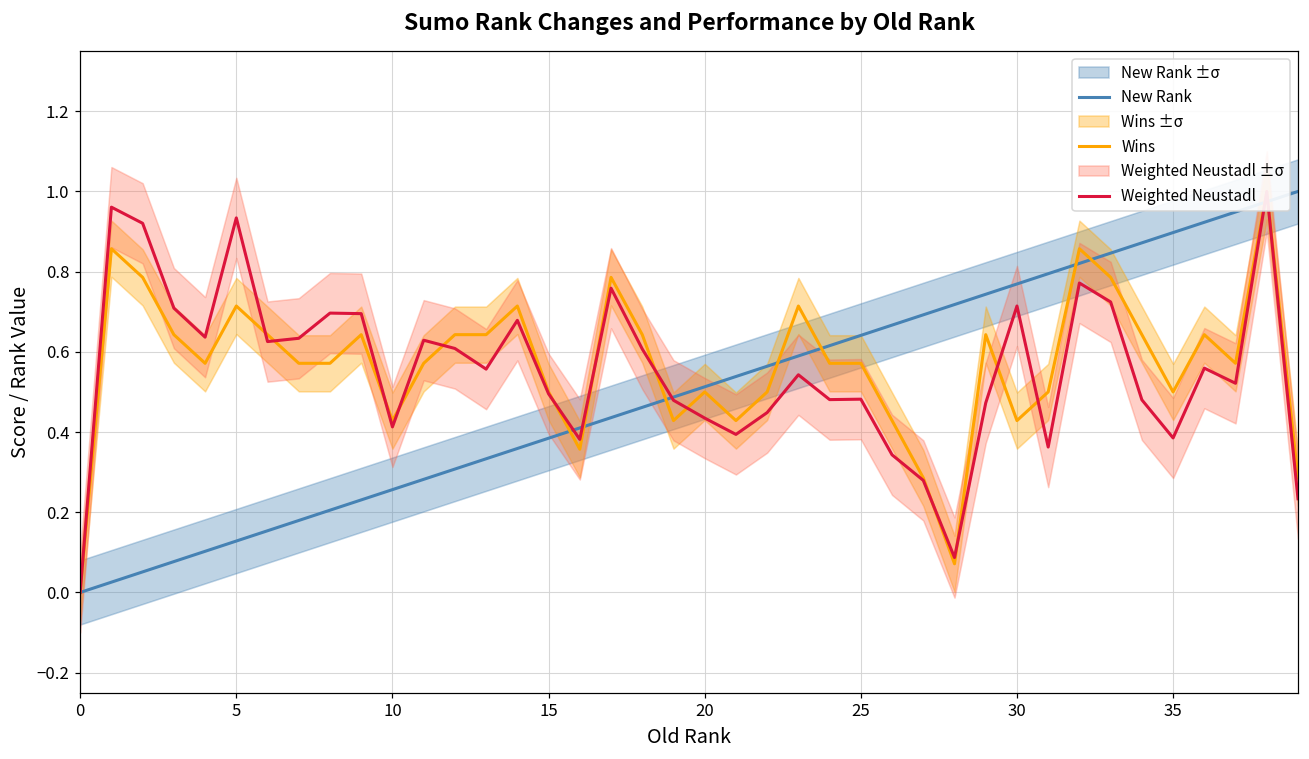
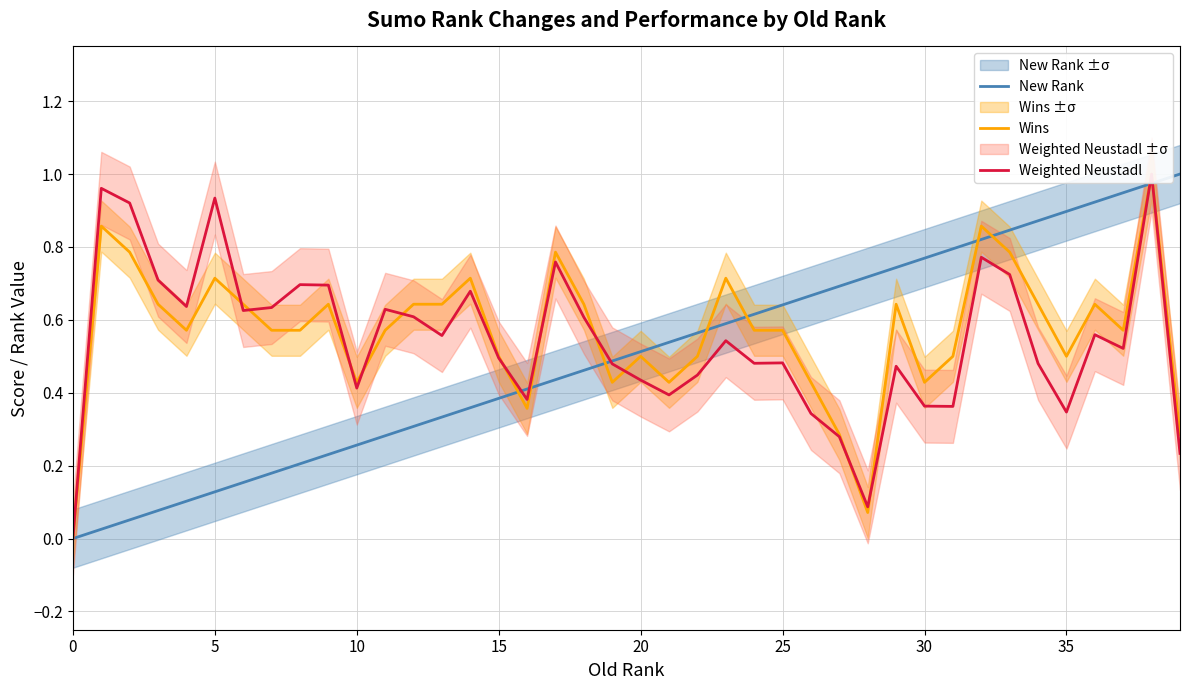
  {
    "Weighted Neustadl": {
      "5": 0.93,
      "10": 0.41,
      "20": 0.43,
      "25": 0.48,
-     "30": 0.71,
-     "35": 0.39
+     "30": 0.36,
+     "35": 0.35
    }
  }
